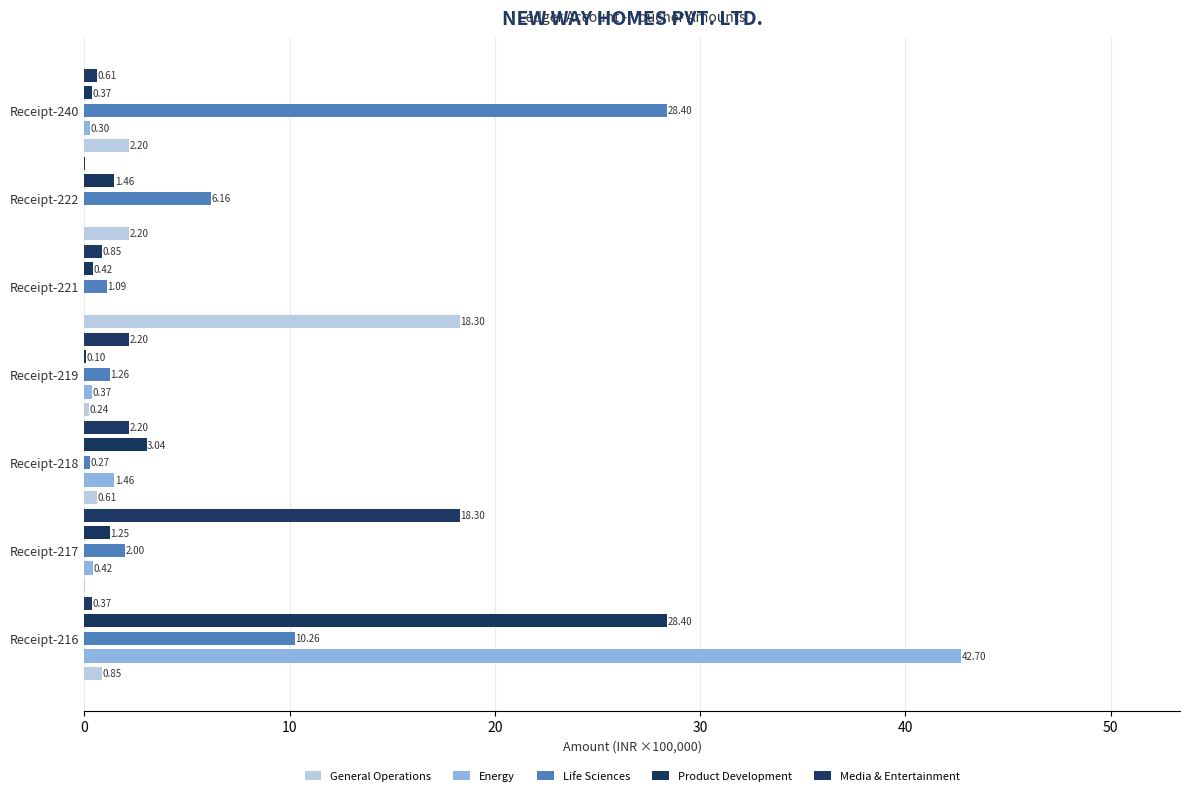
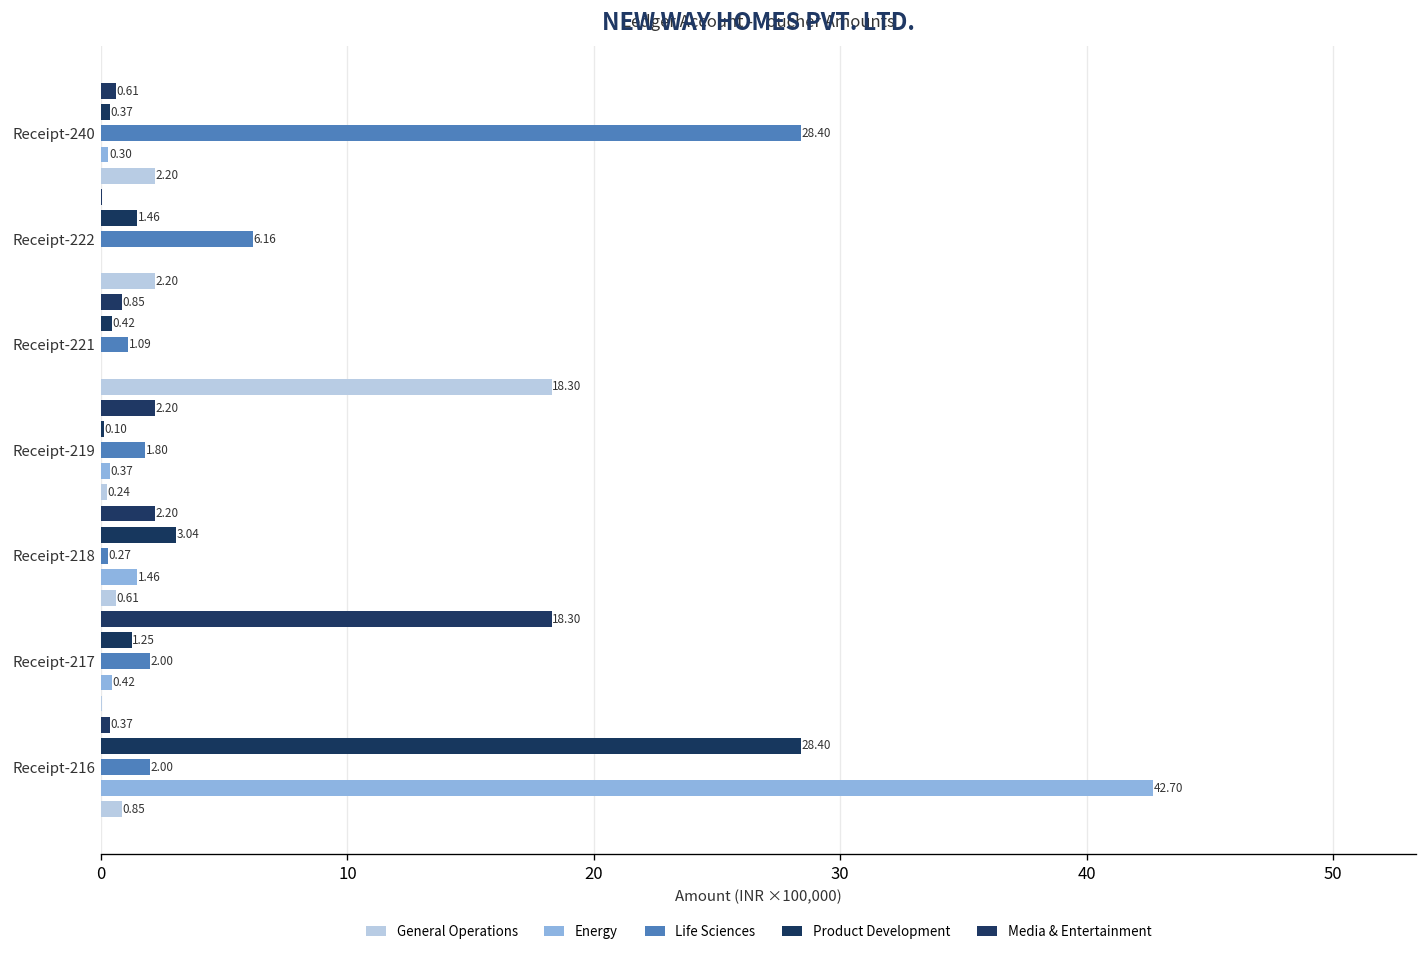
  {
    "Life Sciences": {
      "Receipt-240": 28.40,
      "Receipt-222": 6.16,
      "Receipt-221": 1.09,
-     "Receipt-219": 1.26,
+     "Receipt-219": 1.80,
      "Receipt-218": 0.27,
      "Receipt-217": 2.00,
-     "Receipt-216": 10.26
+     "Receipt-216": 2.00
    }
  }
